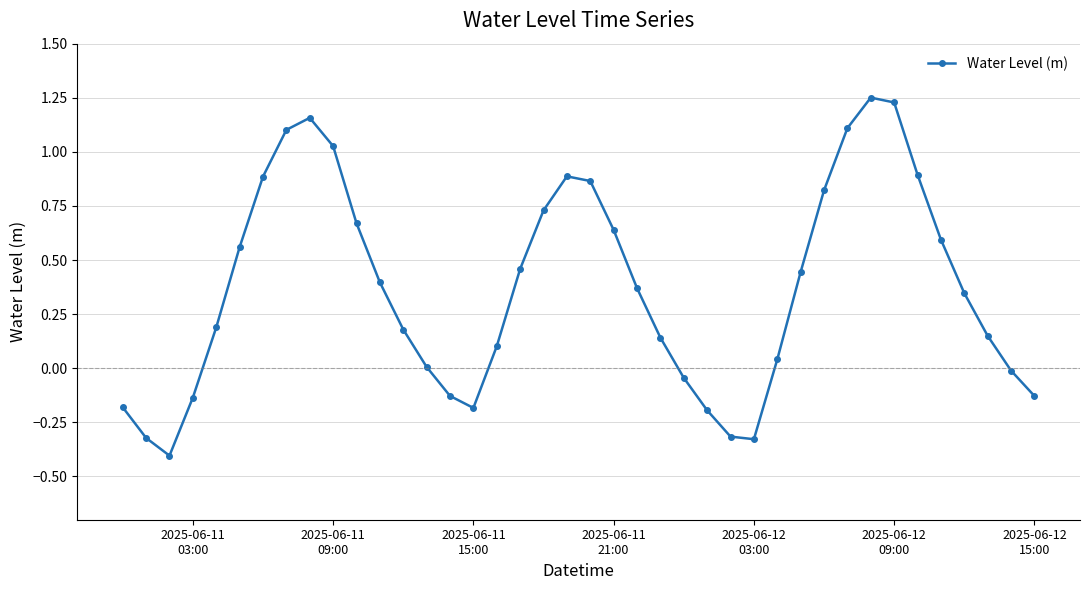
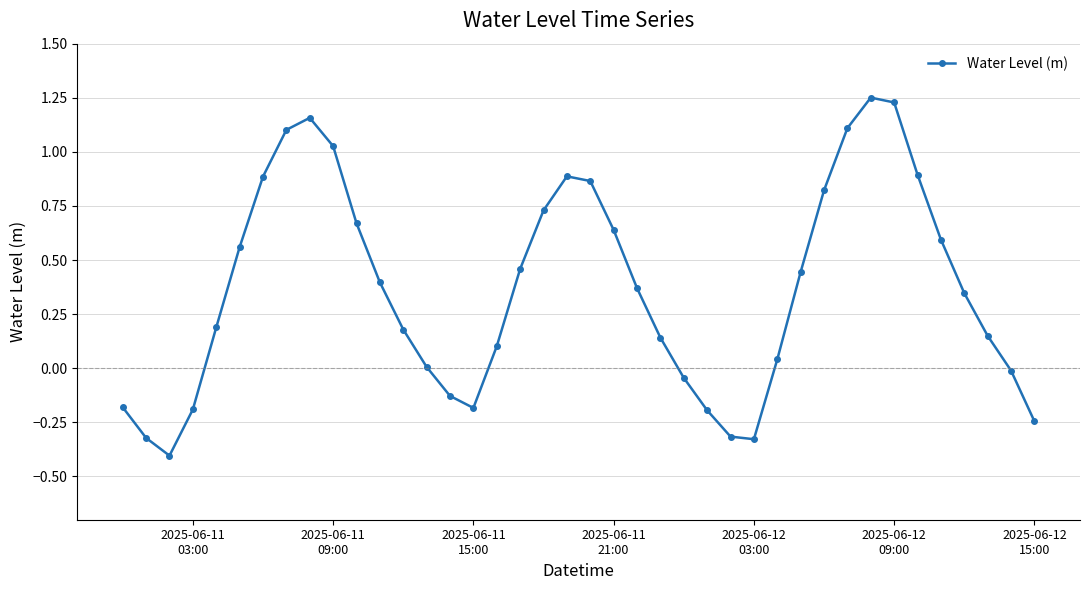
  {
-   "2025-06-11 03:00": -0.14,
+   "2025-06-11 03:00": -0.19,
    "2025-06-11 09:00": 1.03,
    "2025-06-11 15:00": -0.18,
    "2025-06-11 21:00": 0.64,
    "2025-06-12 03:00": -0.33,
    "2025-06-12 09:00": 1.23,
-   "2025-06-12 15:00": -0.13
+   "2025-06-12 15:00": -0.25
  }
